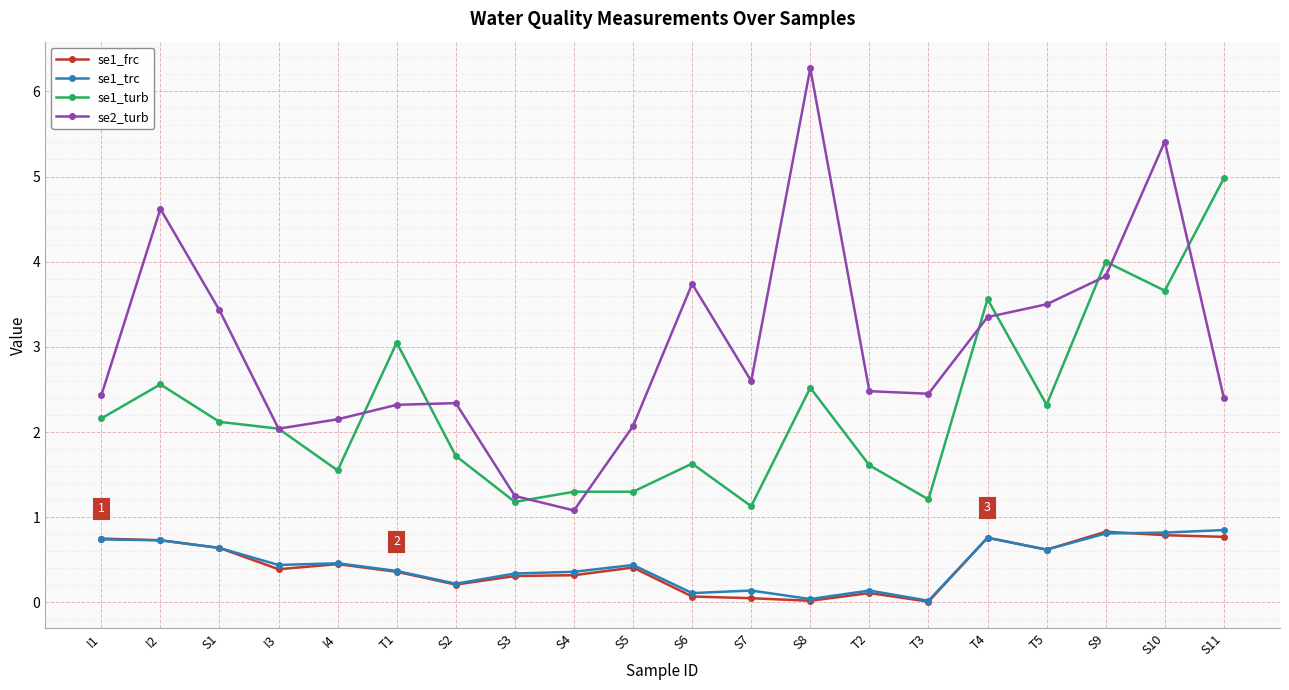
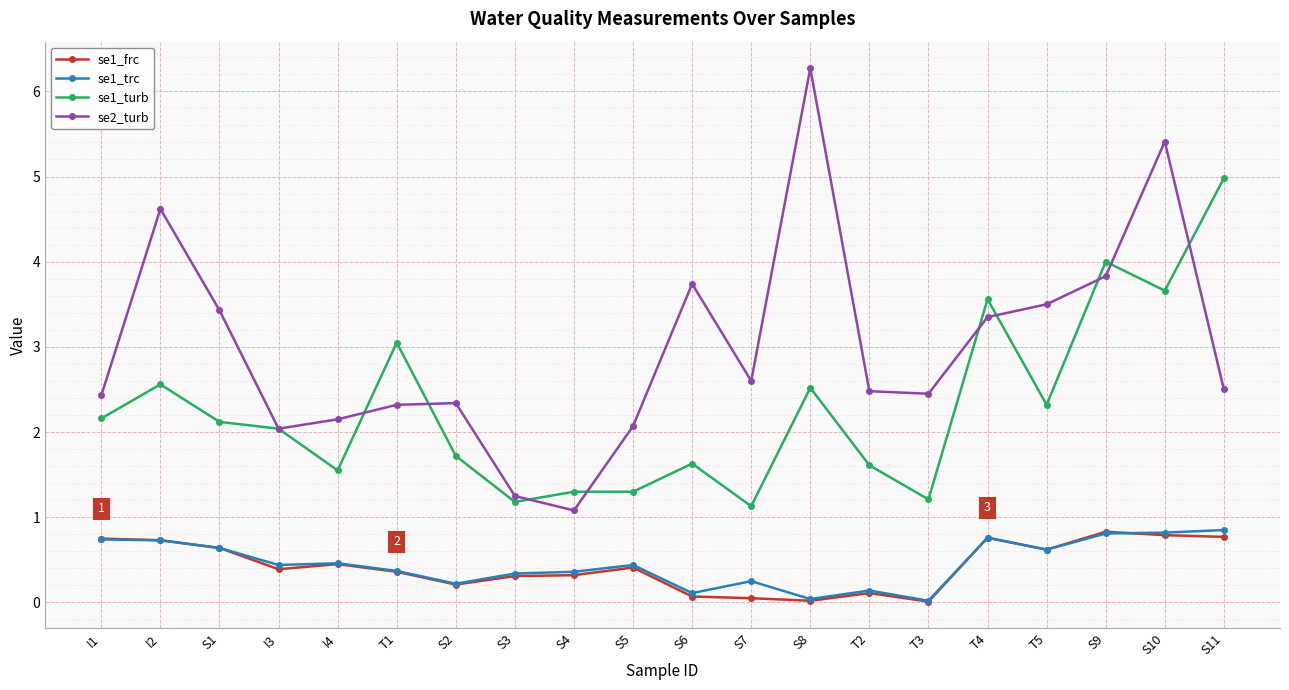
  {
    "se1_frc": {
      "I3": 0.4,
      "S3": 0.3,
      "S4": 0.3,
      "S6": 0.1,
      "S7": 0.1,
      "T2": 0.1,
      "S10": 0.8,
      "S11": 0.8
    },
    "se1_trc": {
      "I3": 0.4,
      "S3": 0.3,
      "S4": 0.4,
      "S6": 0.1,
-     "S7": 0.1,
+     "S7": 0.3,
      "T2": 0.1,
      "S10": 0.8,
      "S11": 0.9
    },
    "se1_turb": {
      "I1": 2.2,
      "I2": 2.6,
      "S1": 2.1,
      "I4": 1.6,
      "T1": 3.1,
      "S2": 1.7,
      "S3": 1.2,
      "S4": 1.3,
      "S5": 1.3,
      "S6": 1.6,
      "S7": 1.1,
      "S8": 2.5,
      "T2": 1.6,
      "T3": 1.2,
      "T4": 3.6,
      "T5": 2.3,
      "S9": 4.0,
      "S10": 3.7,
      "S11": 5.0
    },
    "se2_turb": {
      "I1": 2.4,
      "I2": 4.6,
      "S1": 3.4,
      "I4": 2.2,
      "T1": 2.3,
      "S2": 2.3,
      "S3": 1.3,
      "S4": 1.1,
      "S5": 2.1,
      "S6": 3.7,
      "S7": 2.6,
      "S8": 6.3,
      "T2": 2.5,
      "T3": 2.5,
      "T4": 3.4,
      "T5": 3.5,
      "S9": 3.8,
      "S10": 5.4,
-     "S11": 2.4
+     "S11": 2.5
    }
  }
